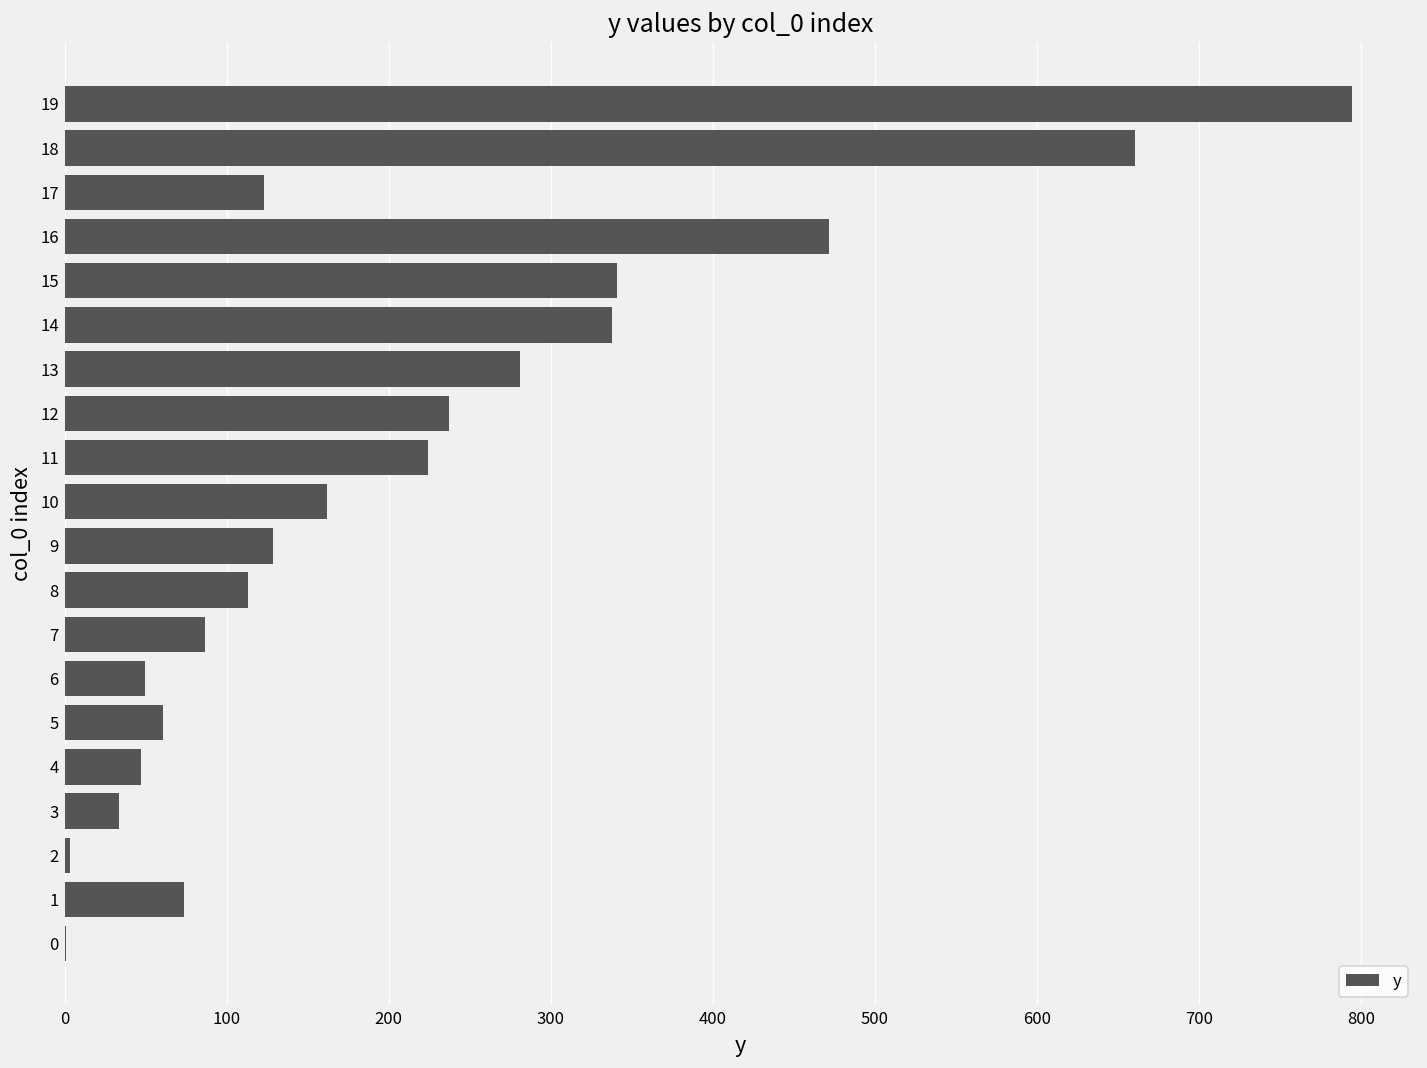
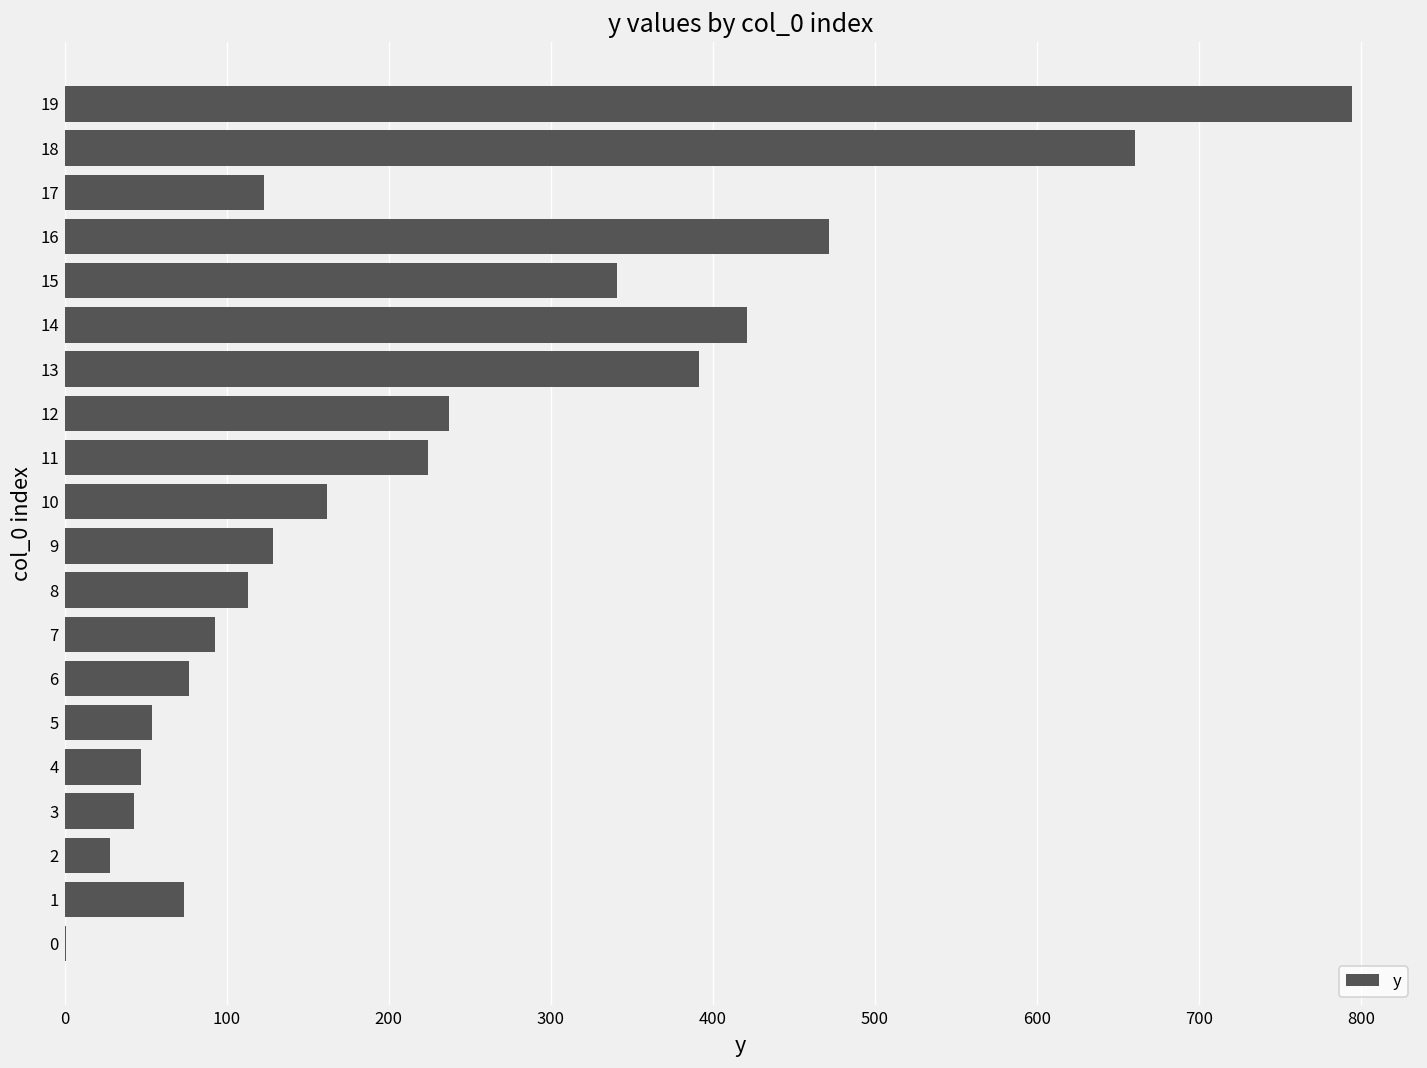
  {
    "19": 794,
    "18": 660,
    "17": 123,
    "16": 472,
    "15": 341,
-   "14": 337,
-   "13": 281,
+   "14": 421,
+   "13": 391,
    "12": 237,
    "11": 224,
    "10": 162,
    "9": 129,
    "8": 113,
-   "7": 87,
-   "6": 50,
-   "5": 61,
+   "7": 93,
+   "6": 77,
+   "5": 54,
    "4": 47,
-   "3": 34,
-   "2": 3,
+   "3": 43,
+   "2": 28,
    "1": 74
  }
